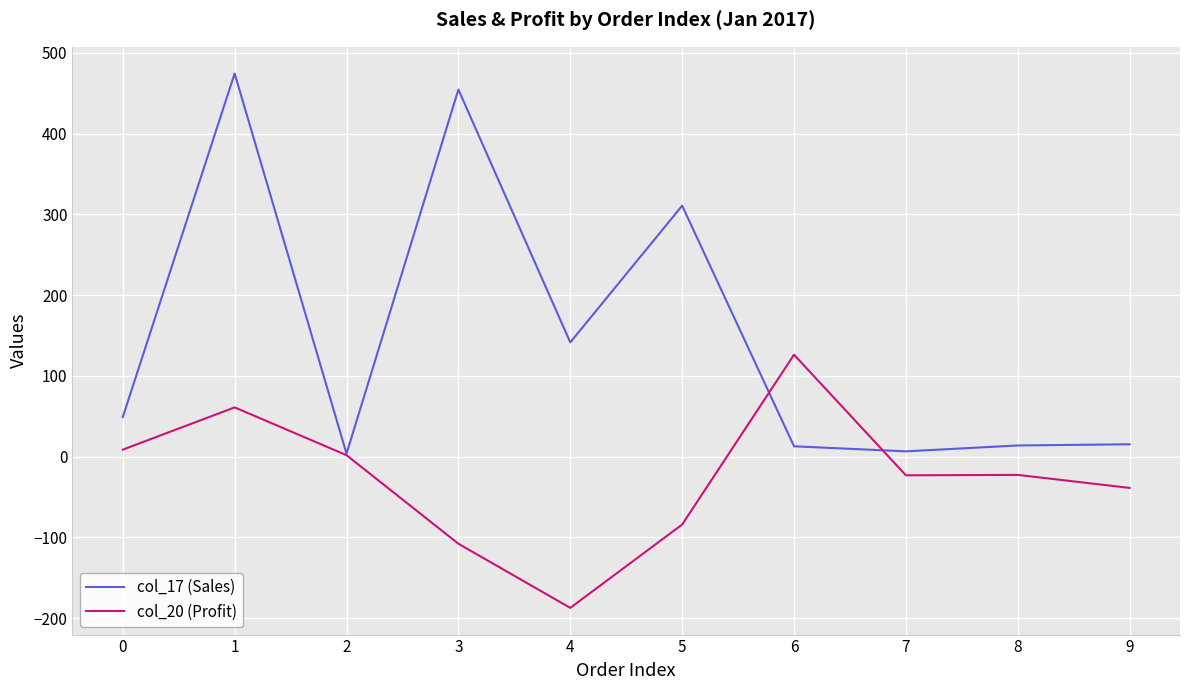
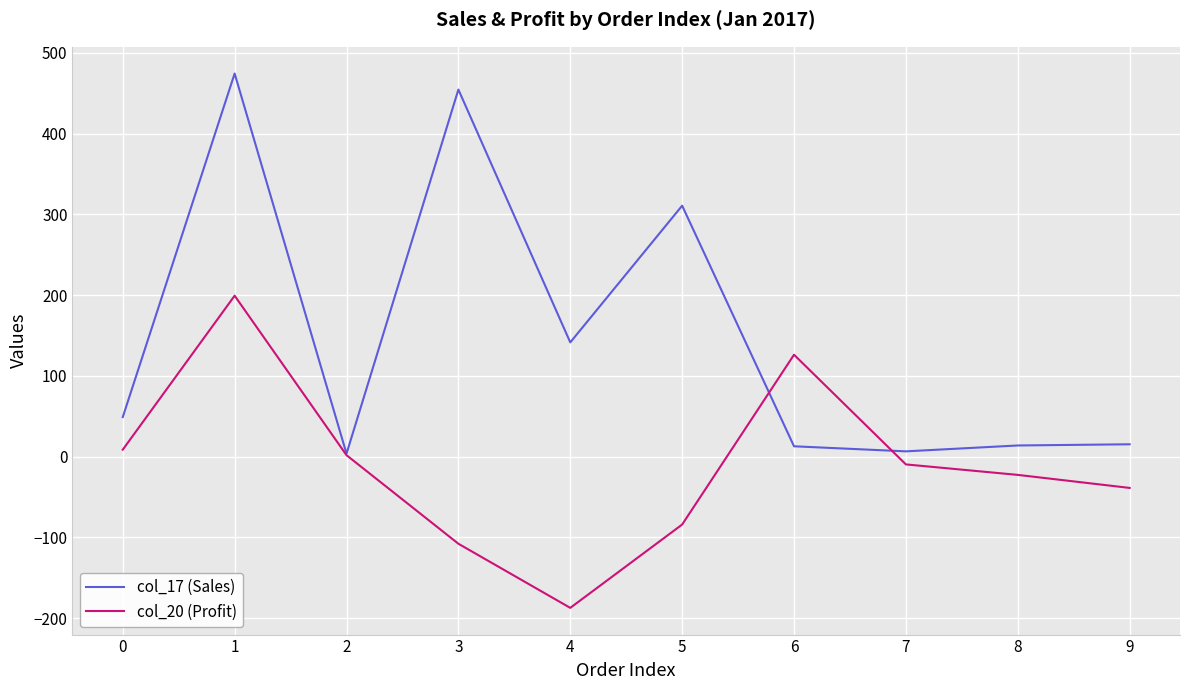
  {
    "col_17 (Sales)": {
      "0": 50,
      "1": 470,
      "3": 450,
      "4": 140,
      "5": 310,
      "6": 10,
      "7": 10,
      "8": 10,
      "9": 20
    },
    "col_20 (Profit)": {
      "0": 10,
-     "1": 60,
+     "1": 200,
      "3": -110,
      "4": -190,
      "5": -80,
      "6": 130,
-     "7": -20,
+     "7": -10,
      "8": -20,
      "9": -40
    }
  }
